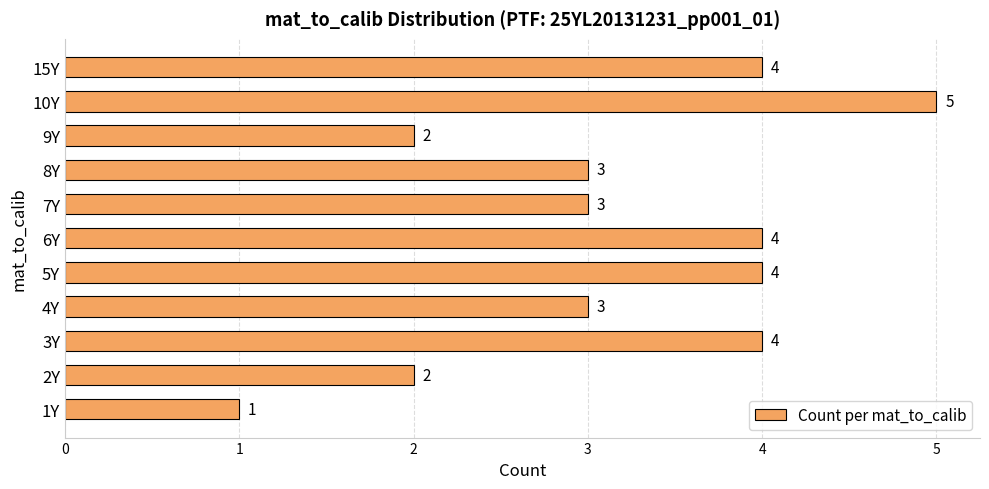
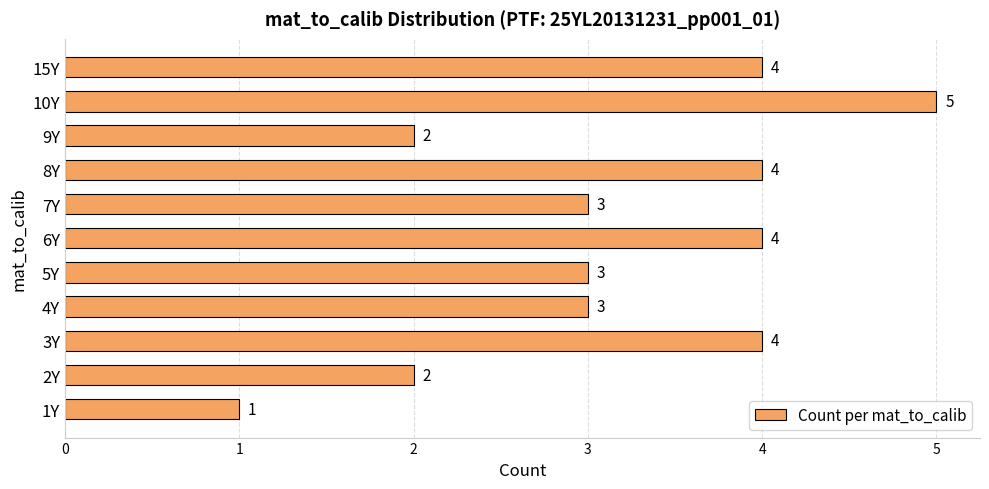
  {
    "15Y": 4,
    "10Y": 5,
    "9Y": 2,
-   "8Y": 3,
+   "8Y": 4,
    "7Y": 3,
    "6Y": 4,
-   "5Y": 4,
+   "5Y": 3,
    "4Y": 3,
    "3Y": 4,
    "2Y": 2,
    "1Y": 1
  }
